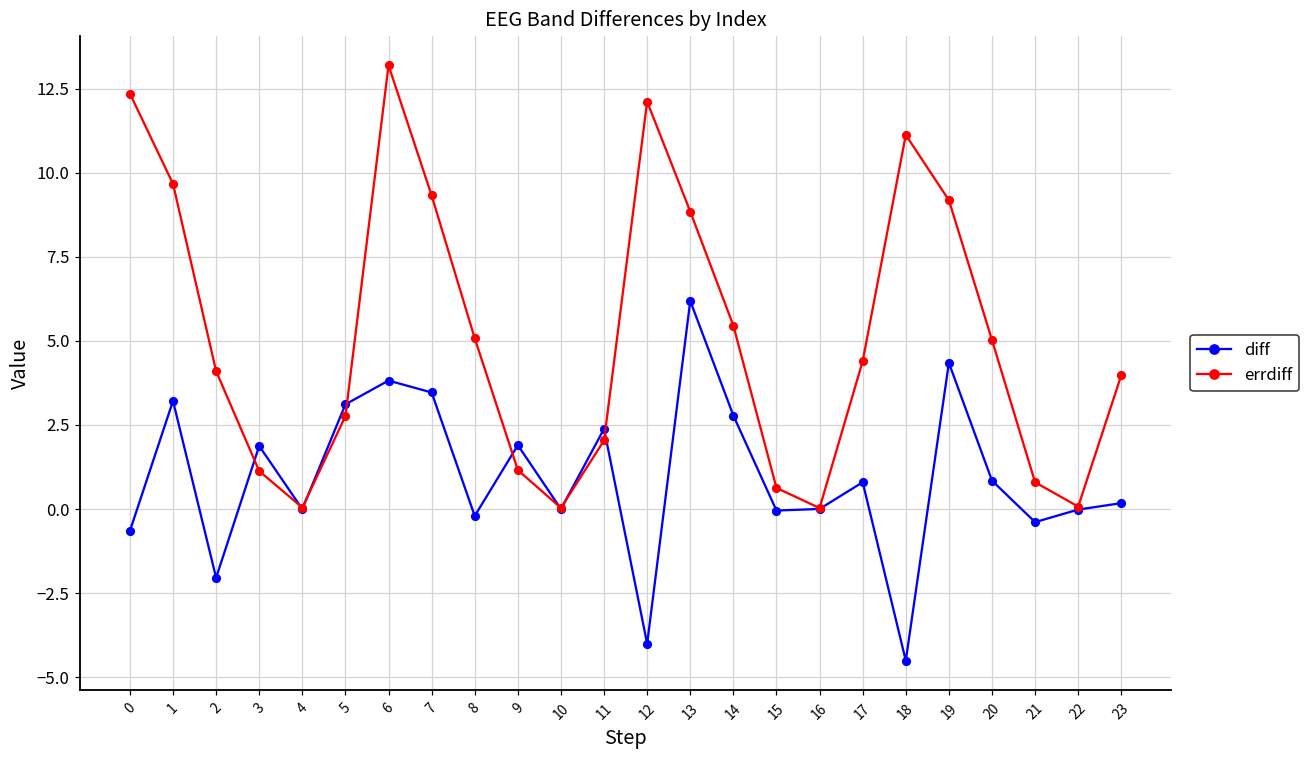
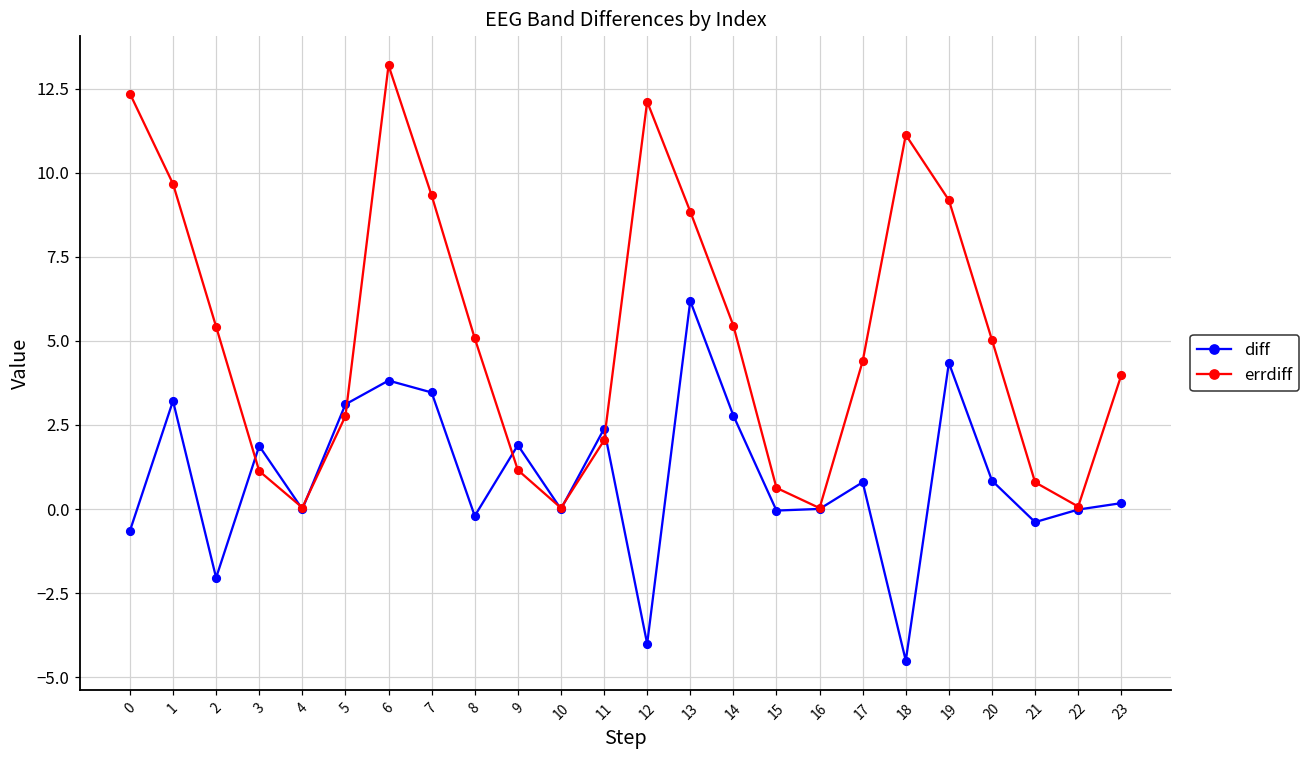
  {
    "diff": {
      "0": -0.7,
      "1": 3.2,
      "2": -2.0,
      "3": 1.9,
      "5": 3.1,
      "6": 3.8,
      "7": 3.5,
      "8": -0.2,
      "9": 1.9,
      "11": 2.4,
      "12": -4.0,
      "13": 6.2,
      "14": 2.8,
      "15": 0.0,
      "17": 0.8,
      "18": -4.5,
      "19": 4.3,
      "20": 0.8,
      "21": -0.4,
      "22": 0.0,
      "23": 0.2
    },
    "errdiff": {
      "0": 12.4,
      "1": 9.7,
-     "2": 4.1,
+     "2": 5.4,
      "3": 1.1,
      "5": 2.8,
      "6": 13.2,
      "7": 9.3,
      "8": 5.1,
      "9": 1.2,
      "11": 2.0,
      "12": 12.1,
      "13": 8.8,
      "14": 5.5,
      "15": 0.6,
      "17": 4.4,
      "18": 11.1,
      "19": 9.2,
      "20": 5.0,
      "21": 0.8,
      "22": 0.1,
      "23": 4.0
    }
  }
